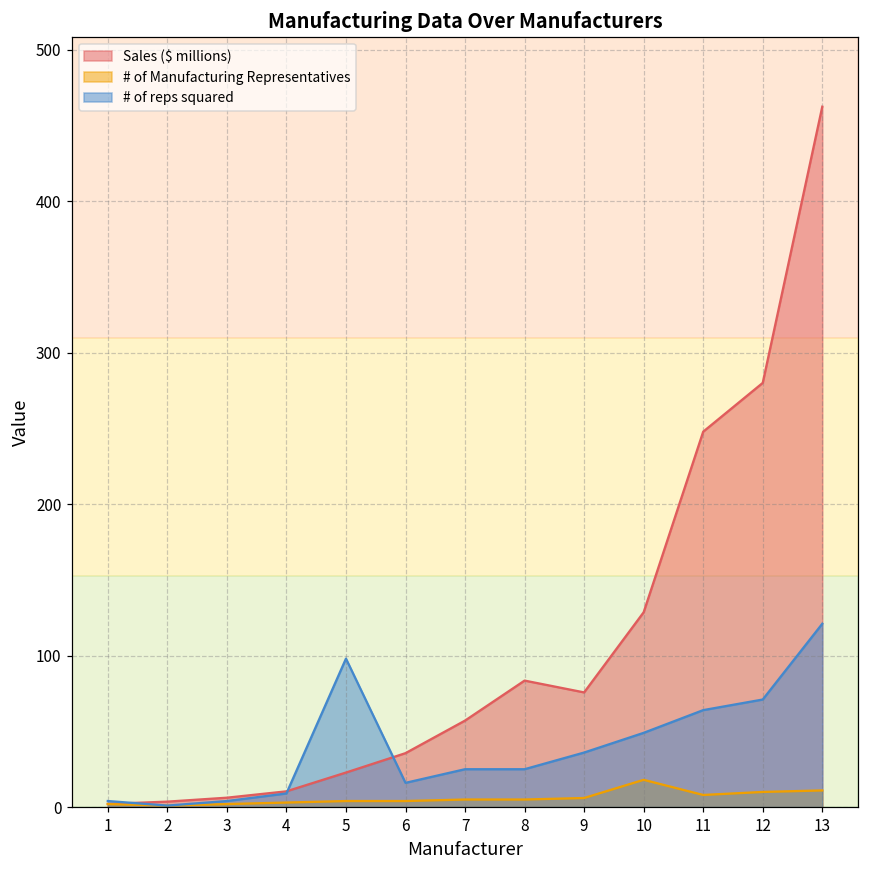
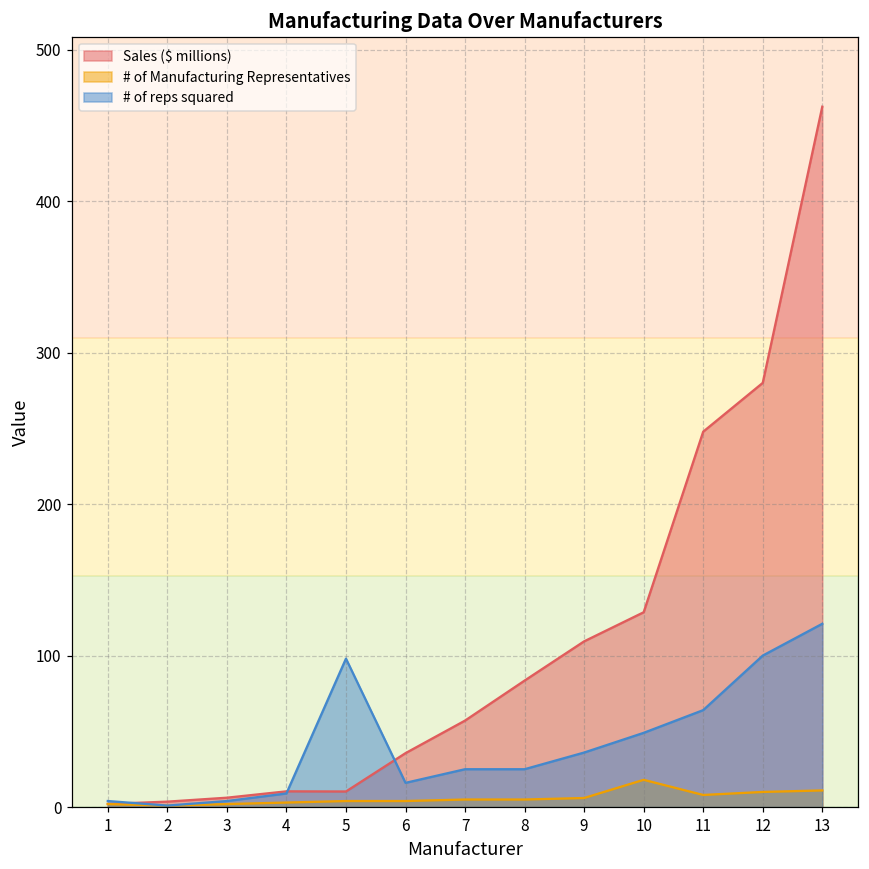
  {
    "Sales ($ millions)": {
      "2": 4,
      "3": 6,
-     "5": 23,
+     "5": 10,
      "6": 36,
      "7": 57,
      "8": 84,
-     "9": 76,
+     "9": 109,
      "10": 129,
      "11": 248,
      "12": 280,
      "13": 462
    },
    "# of Manufacturing Representatives": {
      "3": 2,
      "4": 3,
      "5": 4,
      "6": 4,
      "7": 5,
      "8": 5,
      "9": 6,
      "10": 18,
      "11": 8,
      "12": 10,
      "13": 11
    },
    "# of reps squared": {
      "1": 4,
      "3": 4,
      "5": 98,
      "6": 16,
      "7": 25,
      "8": 25,
      "9": 36,
      "10": 49,
      "11": 64,
-     "12": 71,
+     "12": 100,
      "13": 121
    }
  }
